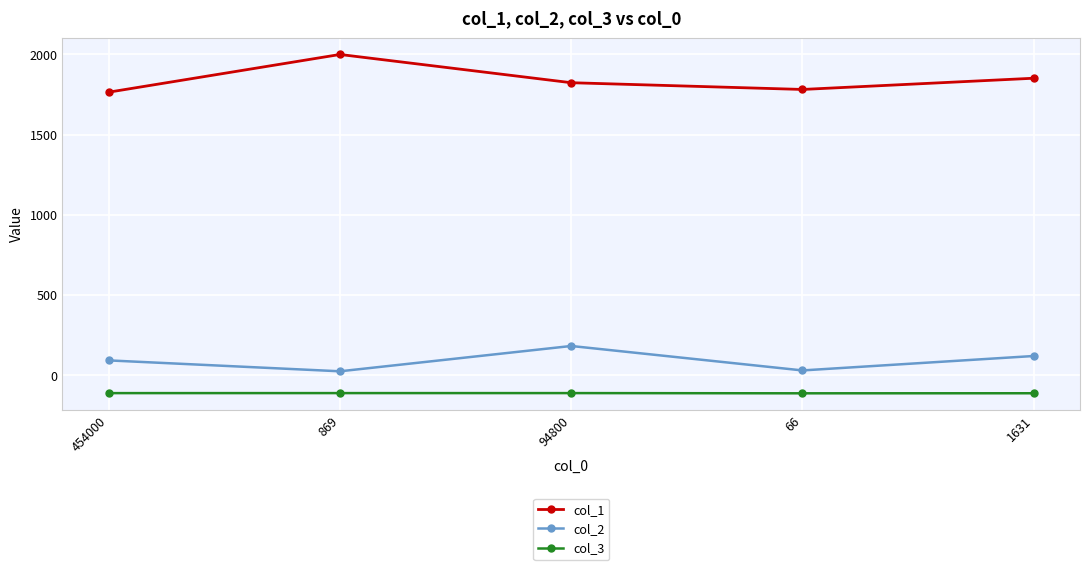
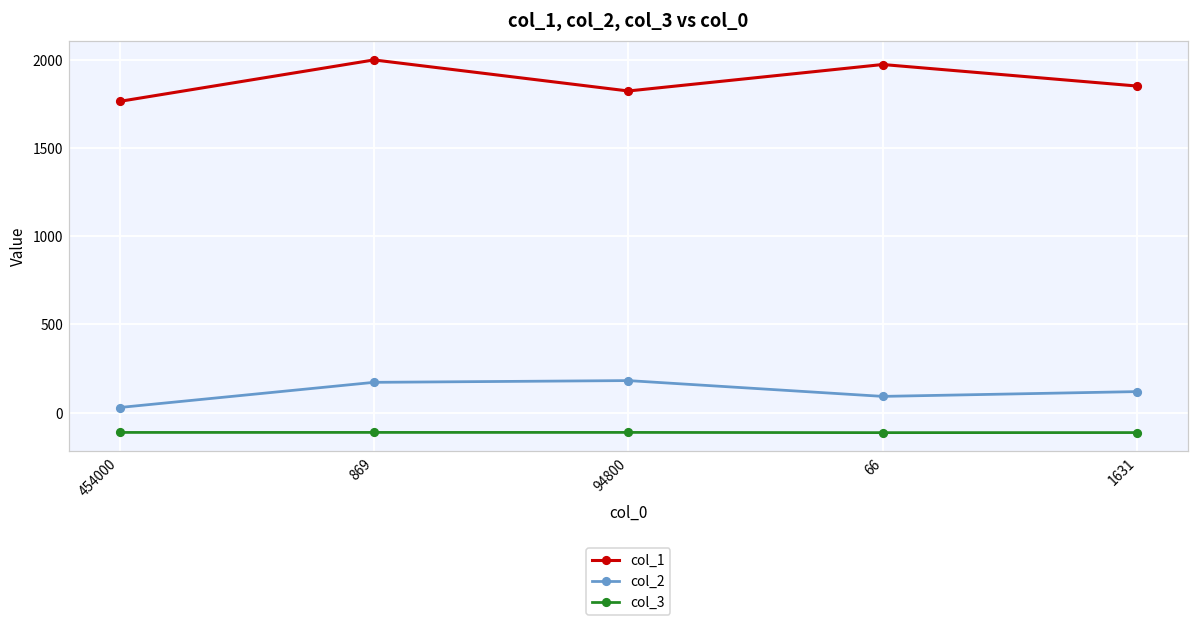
  {
    "col_1": {
      "454000": 1760,
      "869": 2000,
      "94800": 1820,
-     "66": 1780,
+     "66": 1970,
      "1631": 1850
    },
    "col_2": {
-     "454000": 90,
-     "869": 20,
+     "454000": 30,
+     "869": 170,
      "94800": 180,
-     "66": 30,
+     "66": 90,
      "1631": 120
    },
    "col_3": {
      "454000": -110,
      "869": -110,
      "94800": -110,
      "66": -110,
      "1631": -110
    }
  }
